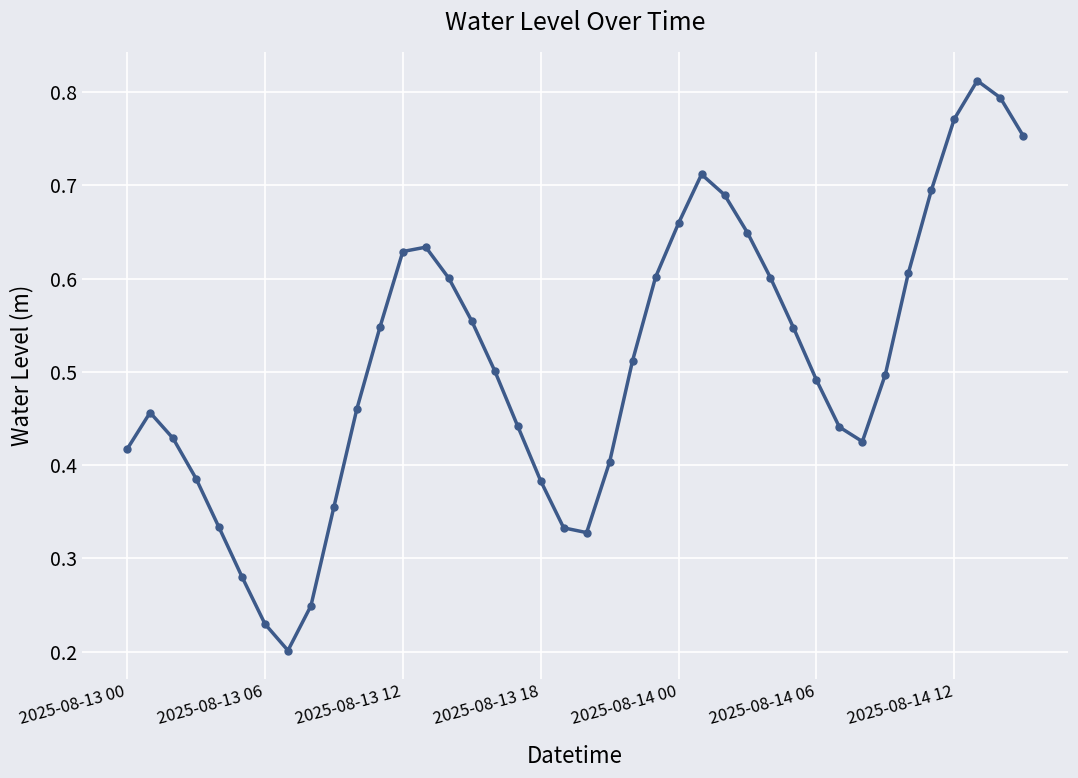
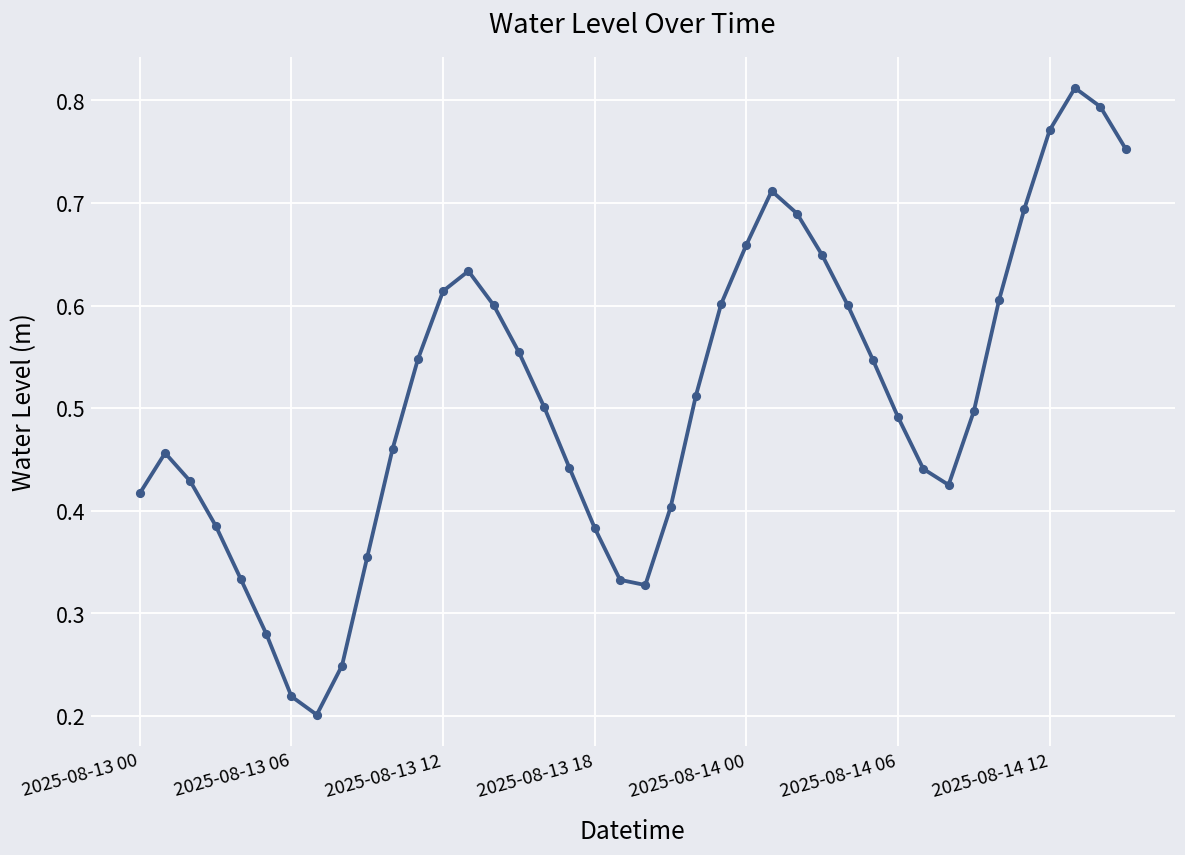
  {
    "2025-08-13 00": 0.42,
-   "2025-08-13 06": 0.23,
-   "2025-08-13 12": 0.63,
+   "2025-08-13 06": 0.22,
+   "2025-08-13 12": 0.61,
    "2025-08-13 18": 0.38,
    "2025-08-14 00": 0.66,
    "2025-08-14 06": 0.49,
    "2025-08-14 12": 0.77
  }
